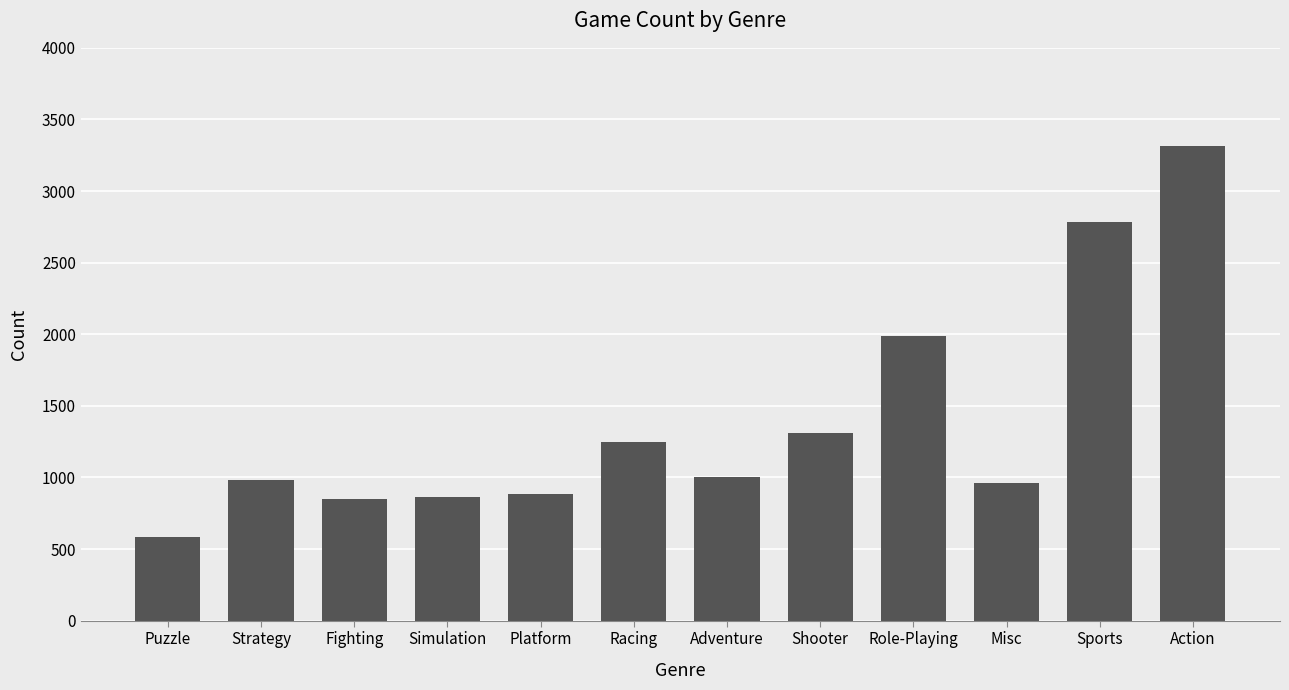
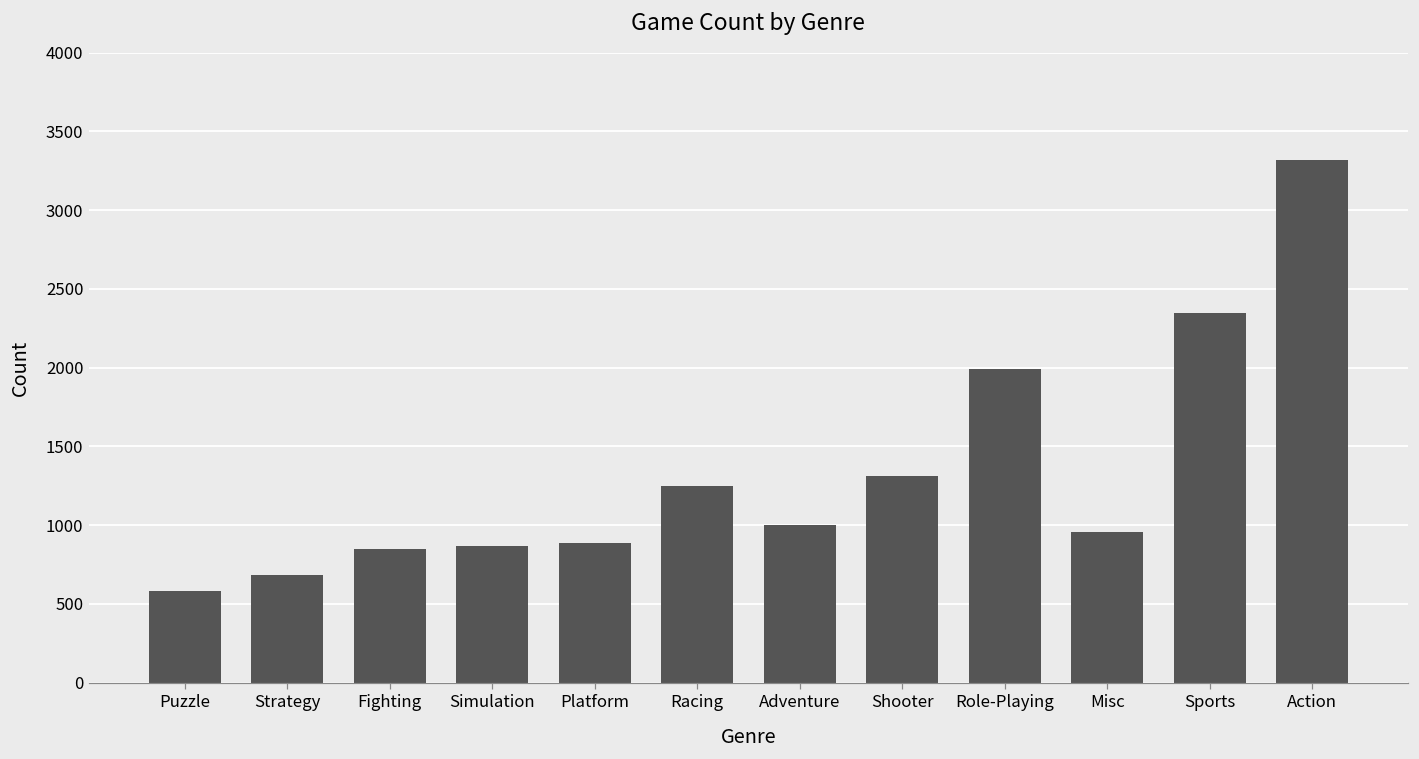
  {
    "Puzzle": 580,
-   "Strategy": 980,
+   "Strategy": 680,
    "Fighting": 850,
    "Simulation": 870,
    "Platform": 890,
    "Racing": 1250,
    "Adventure": 1000,
    "Shooter": 1310,
    "Role-Playing": 1990,
    "Misc": 960,
-   "Sports": 2790,
+   "Sports": 2350,
    "Action": 3320
  }
